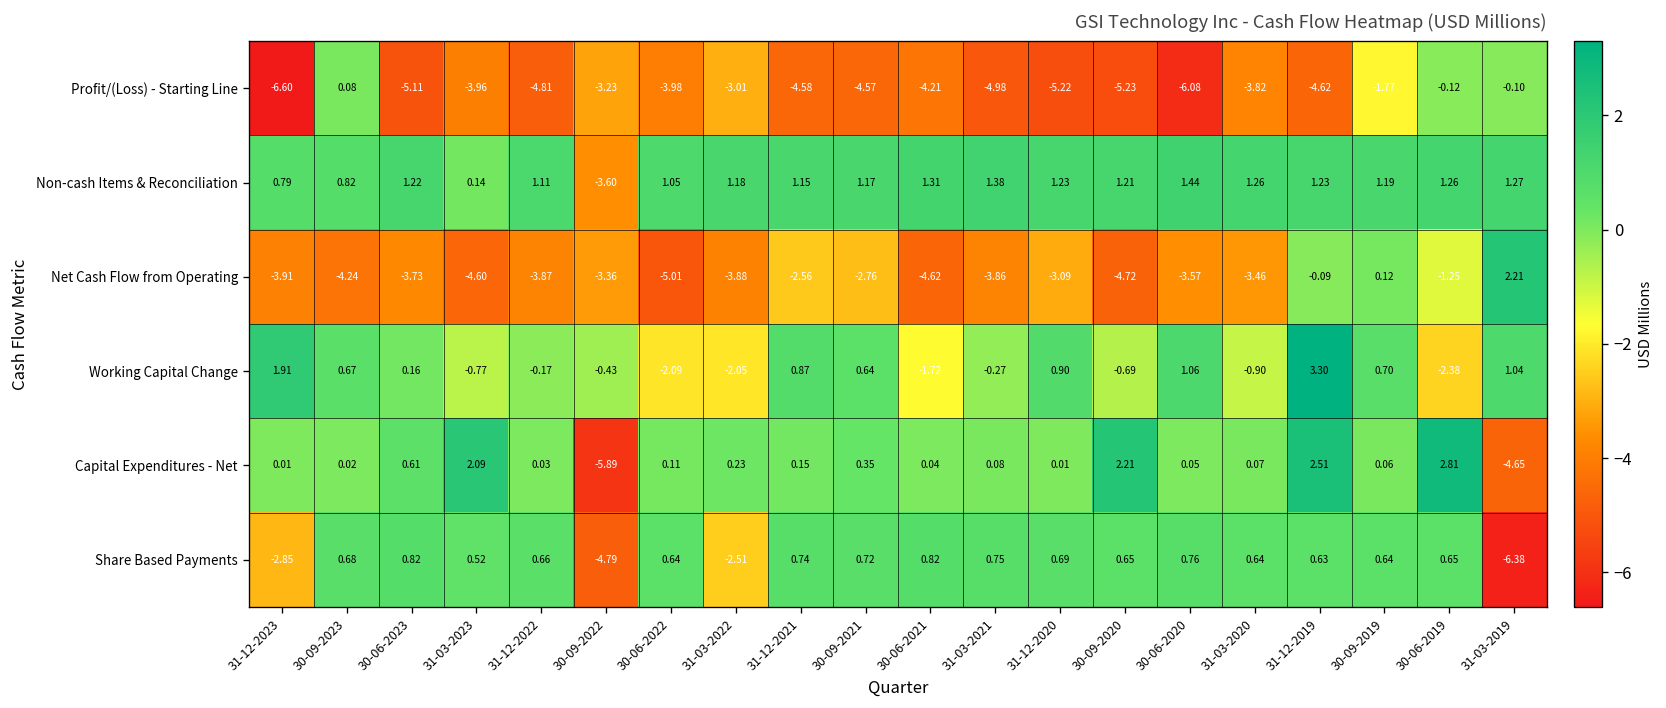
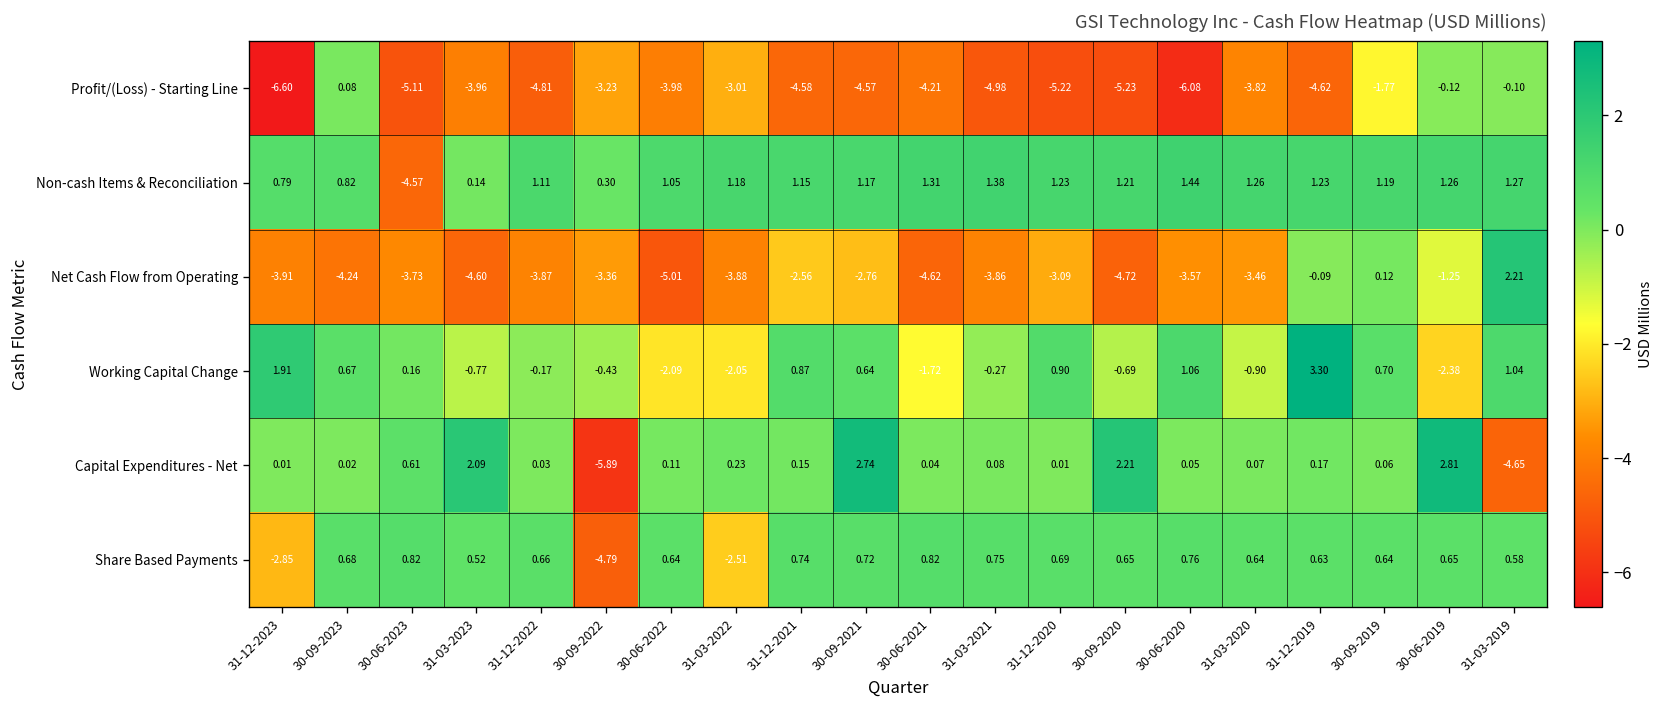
  {
    "Profit/(Loss) - Starting Line": {
      "31-12-2023": -6.60,
      "30-09-2023": 0.08,
      "30-06-2023": -5.11,
      "31-03-2023": -3.96,
      "31-12-2022": -4.81,
      "30-09-2022": -3.23,
      "30-06-2022": -3.98,
      "31-03-2022": -3.01,
      "31-12-2021": -4.58,
      "30-09-2021": -4.57,
      "30-06-2021": -4.21,
      "31-03-2021": -4.98,
      "31-12-2020": -5.22,
      "30-09-2020": -5.23,
      "30-06-2020": -6.08,
      "31-03-2020": -3.82,
      "31-12-2019": -4.62,
      "30-09-2019": -1.77,
      "30-06-2019": -0.12,
      "31-03-2019": -0.10
    },
    "Non-cash Items & Reconciliation": {
      "31-12-2023": 0.79,
      "30-09-2023": 0.82,
-     "30-06-2023": 1.22,
+     "30-06-2023": -4.57,
      "31-03-2023": 0.14,
      "31-12-2022": 1.11,
-     "30-09-2022": -3.60,
+     "30-09-2022": 0.30,
      "30-06-2022": 1.05,
      "31-03-2022": 1.18,
      "31-12-2021": 1.15,
      "30-09-2021": 1.17,
      "30-06-2021": 1.31,
      "31-03-2021": 1.38,
      "31-12-2020": 1.23,
      "30-09-2020": 1.21,
      "30-06-2020": 1.44,
      "31-03-2020": 1.26,
      "31-12-2019": 1.23,
      "30-09-2019": 1.19,
      "30-06-2019": 1.26,
      "31-03-2019": 1.27
    },
    "Net Cash Flow from Operating": {
      "31-12-2023": -3.91,
      "30-09-2023": -4.24,
      "30-06-2023": -3.73,
      "31-03-2023": -4.60,
      "31-12-2022": -3.87,
      "30-09-2022": -3.36,
      "30-06-2022": -5.01,
      "31-03-2022": -3.88,
      "31-12-2021": -2.56,
      "30-09-2021": -2.76,
      "30-06-2021": -4.62,
      "31-03-2021": -3.86,
      "31-12-2020": -3.09,
      "30-09-2020": -4.72,
      "30-06-2020": -3.57,
      "31-03-2020": -3.46,
      "31-12-2019": -0.09,
      "30-09-2019": 0.12,
      "30-06-2019": -1.25,
      "31-03-2019": 2.21
    },
    "Working Capital Change": {
      "31-12-2023": 1.91,
      "30-09-2023": 0.67,
      "30-06-2023": 0.16,
      "31-03-2023": -0.77,
      "31-12-2022": -0.17,
      "30-09-2022": -0.43,
      "30-06-2022": -2.09,
      "31-03-2022": -2.05,
      "31-12-2021": 0.87,
      "30-09-2021": 0.64,
      "30-06-2021": -1.72,
      "31-03-2021": -0.27,
      "31-12-2020": 0.90,
      "30-09-2020": -0.69,
      "30-06-2020": 1.06,
      "31-03-2020": -0.90,
      "31-12-2019": 3.30,
      "30-09-2019": 0.70,
      "30-06-2019": -2.38,
      "31-03-2019": 1.04
    },
    "Capital Expenditures - Net": {
      "31-12-2023": 0.01,
      "30-09-2023": 0.02,
      "30-06-2023": 0.61,
      "31-03-2023": 2.09,
      "31-12-2022": 0.03,
      "30-09-2022": -5.89,
      "30-06-2022": 0.11,
      "31-03-2022": 0.23,
      "31-12-2021": 0.15,
-     "30-09-2021": 0.35,
+     "30-09-2021": 2.74,
      "30-06-2021": 0.04,
      "31-03-2021": 0.08,
      "31-12-2020": 0.01,
      "30-09-2020": 2.21,
      "30-06-2020": 0.05,
      "31-03-2020": 0.07,
-     "31-12-2019": 2.51,
+     "31-12-2019": 0.17,
      "30-09-2019": 0.06,
      "30-06-2019": 2.81,
      "31-03-2019": -4.65
    },
    "Share Based Payments": {
      "31-12-2023": -2.85,
      "30-09-2023": 0.68,
      "30-06-2023": 0.82,
      "31-03-2023": 0.52,
      "31-12-2022": 0.66,
      "30-09-2022": -4.79,
      "30-06-2022": 0.64,
      "31-03-2022": -2.51,
      "31-12-2021": 0.74,
      "30-09-2021": 0.72,
      "30-06-2021": 0.82,
      "31-03-2021": 0.75,
      "31-12-2020": 0.69,
      "30-09-2020": 0.65,
      "30-06-2020": 0.76,
      "31-03-2020": 0.64,
      "31-12-2019": 0.63,
      "30-09-2019": 0.64,
      "30-06-2019": 0.65,
-     "31-03-2019": -6.38
+     "31-03-2019": 0.58
    }
  }
